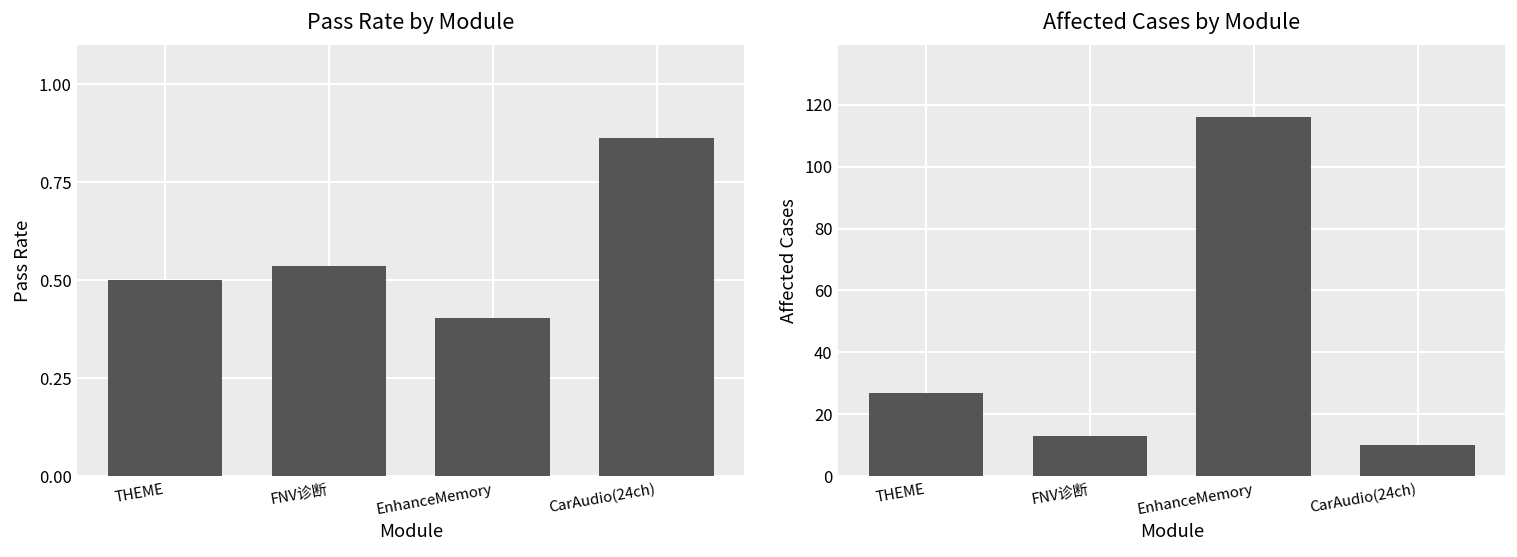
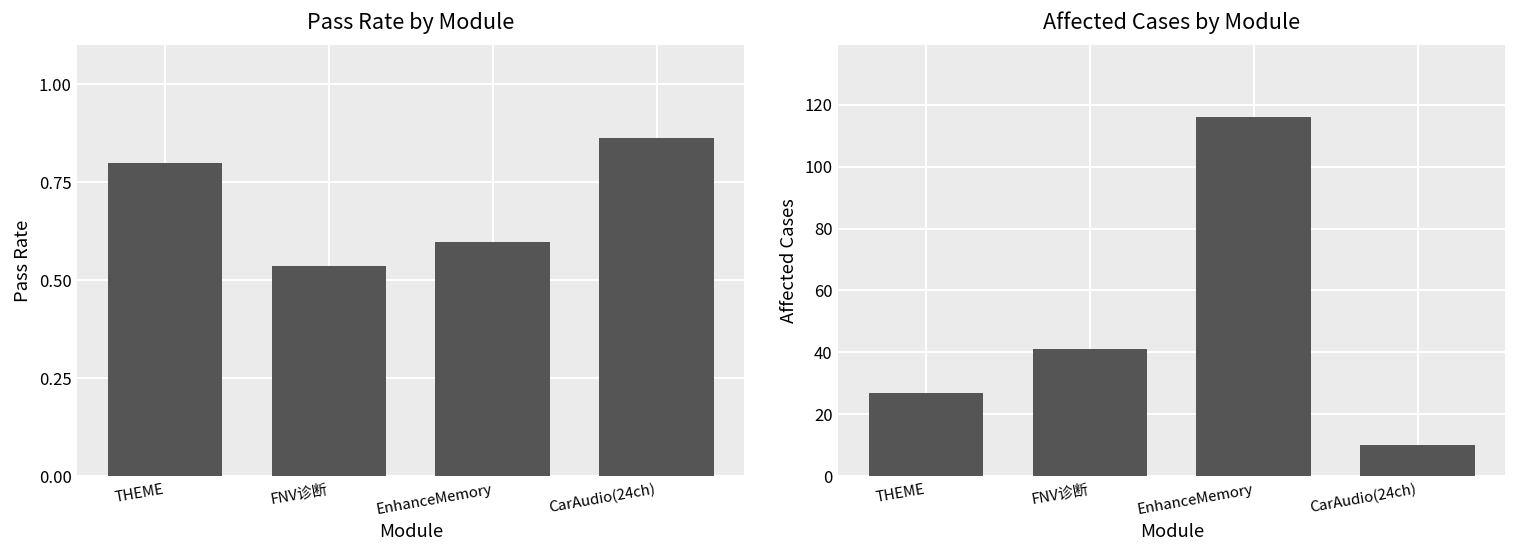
  {
    "Pass Rate by Module": {
-     "THEME": 0.5,
+     "THEME": 0.8,
      "FNV诊断": 0.54,
-     "EnhanceMemory": 0.41,
+     "EnhanceMemory": 0.60,
      "CarAudio(24ch)": 0.86
    },
    "Affected Cases by Module": {
      "THEME": 27,
-     "FNV诊断": 13,
+     "FNV诊断": 41,
      "EnhanceMemory": 116,
      "CarAudio(24ch)": 10
    }
  }
